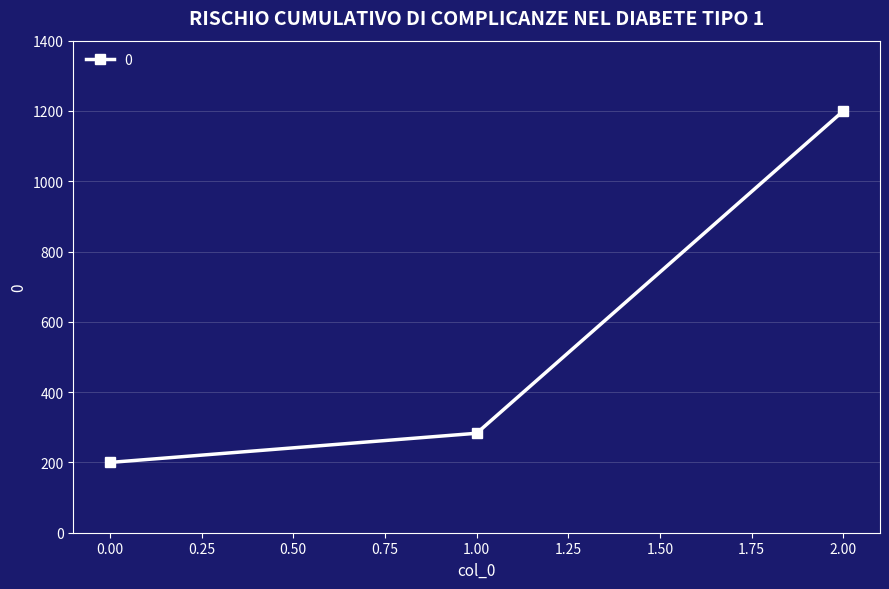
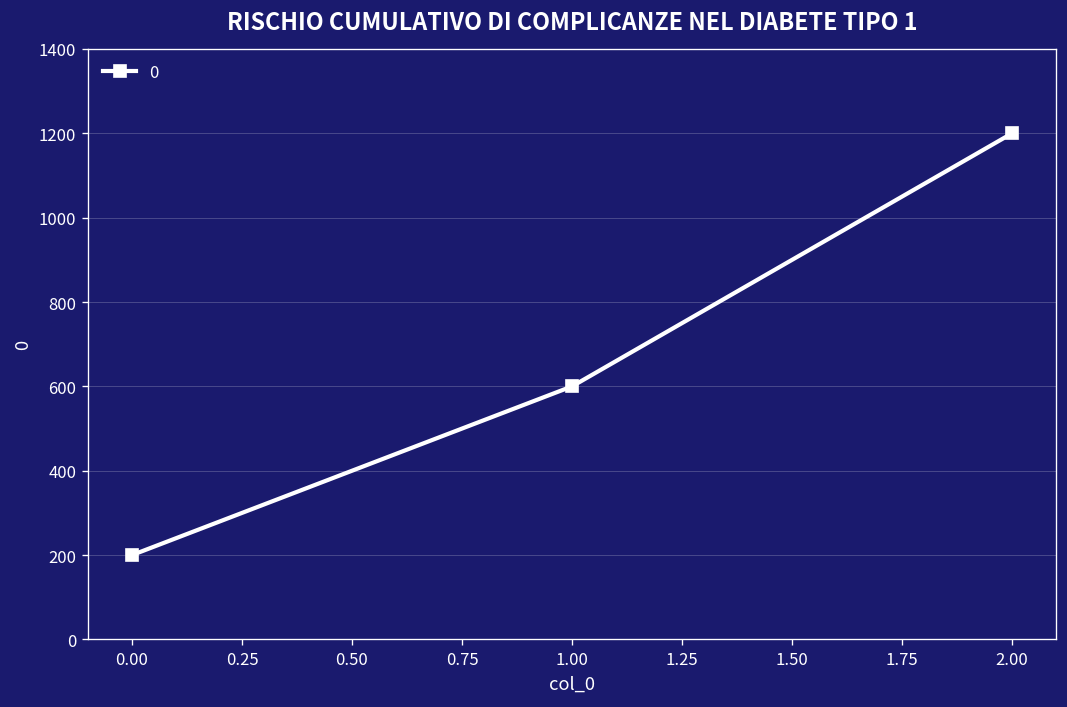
  {
    "0.00": 200,
-   "1.00": 280,
+   "1.00": 600,
    "2.00": 1200
  }
